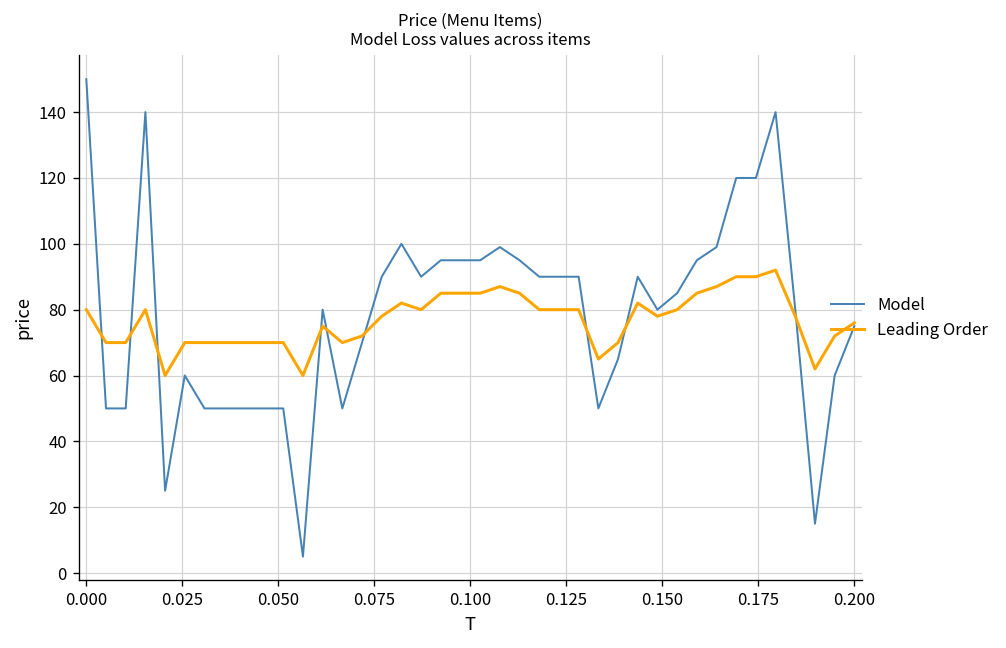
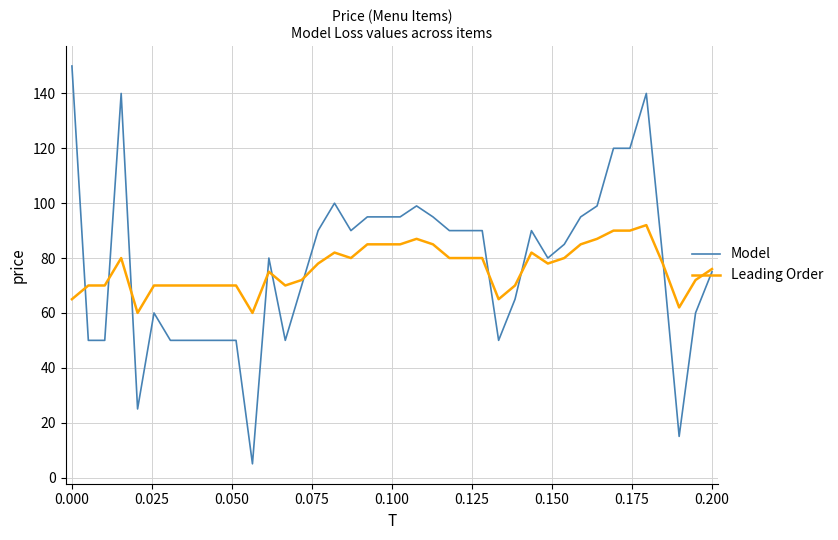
  {
    "Model": {
      "0.000": 150,
      "0.200": 75
    },
    "Leading Order": {
-     "0.000": 80,
+     "0.000": 65,
      "0.200": 76
    }
  }
